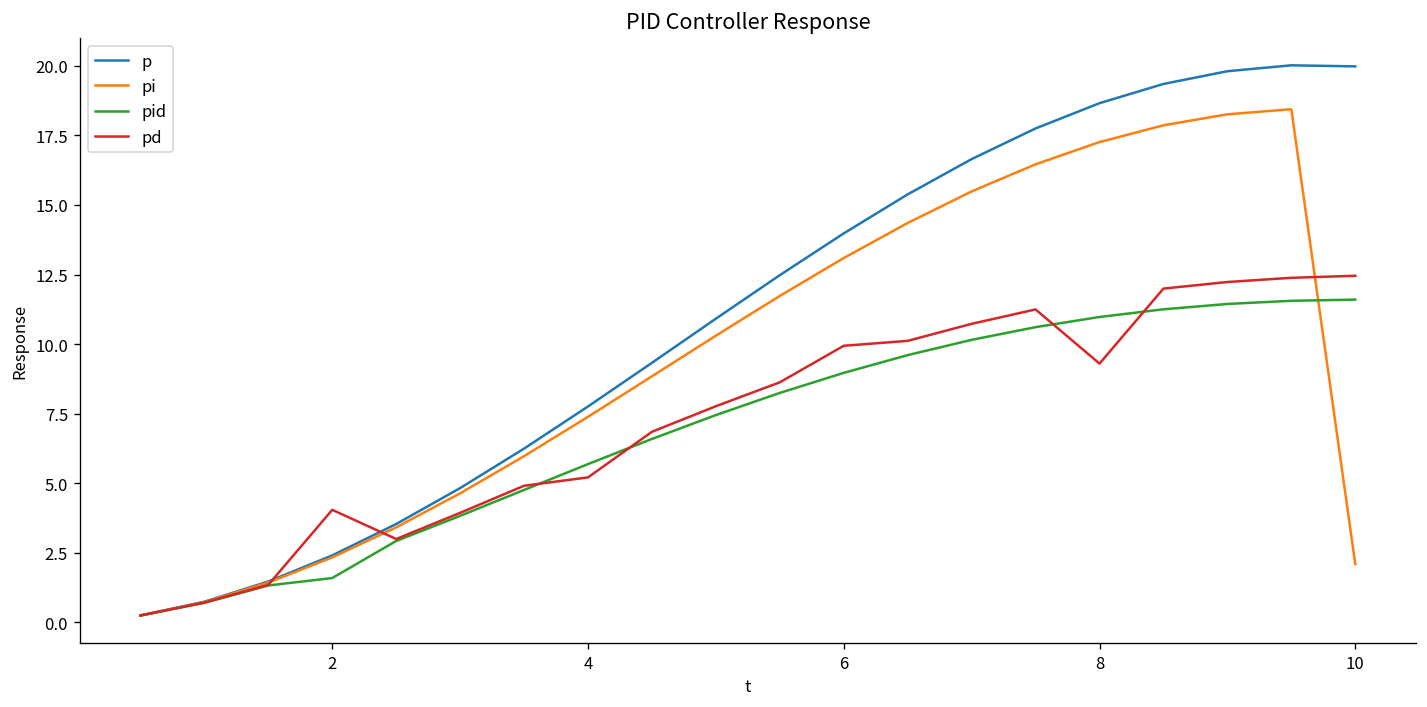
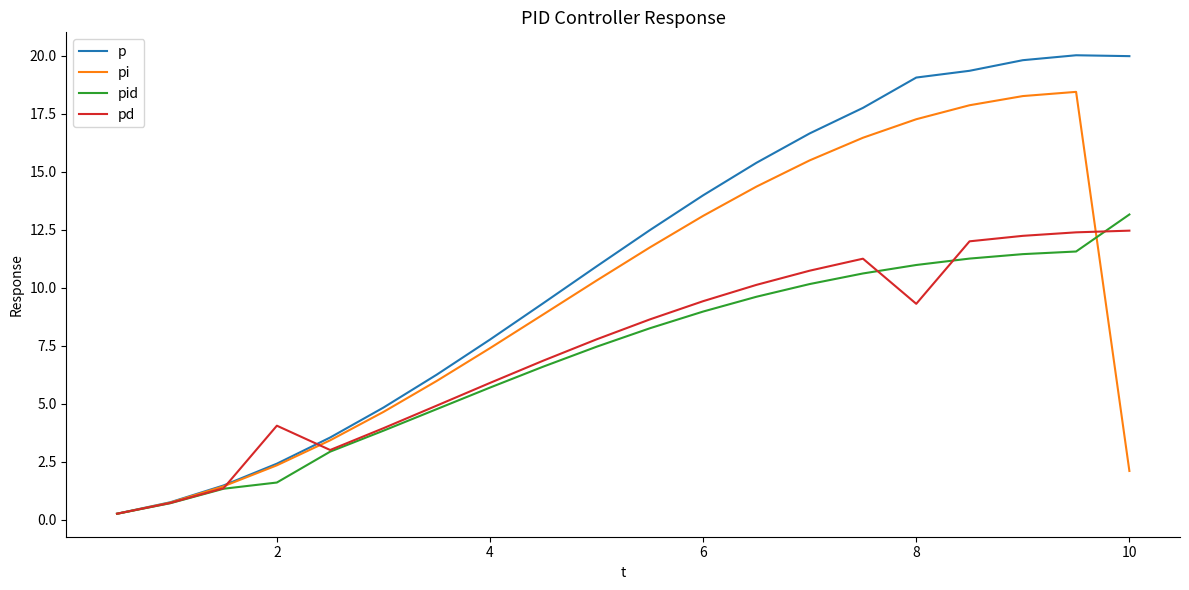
  {
    "p": {
      "4": 7.8,
      "6": 14.0,
-     "8": 18.7,
+     "8": 19.1,
      "10": 20.0
    },
    "pi": {
      "4": 7.4,
      "6": 13.1,
      "8": 17.3,
      "10": 2.1
    },
    "pid": {
      "2": 1.6,
      "4": 5.7,
      "6": 9.0,
      "8": 11.0,
-     "10": 11.6
+     "10": 13.2
    },
    "pd": {
      "2": 4.0,
-     "4": 5.2,
-     "6": 9.9,
+     "4": 5.9,
+     "6": 9.4,
      "8": 9.3,
      "10": 12.5
    }
  }
